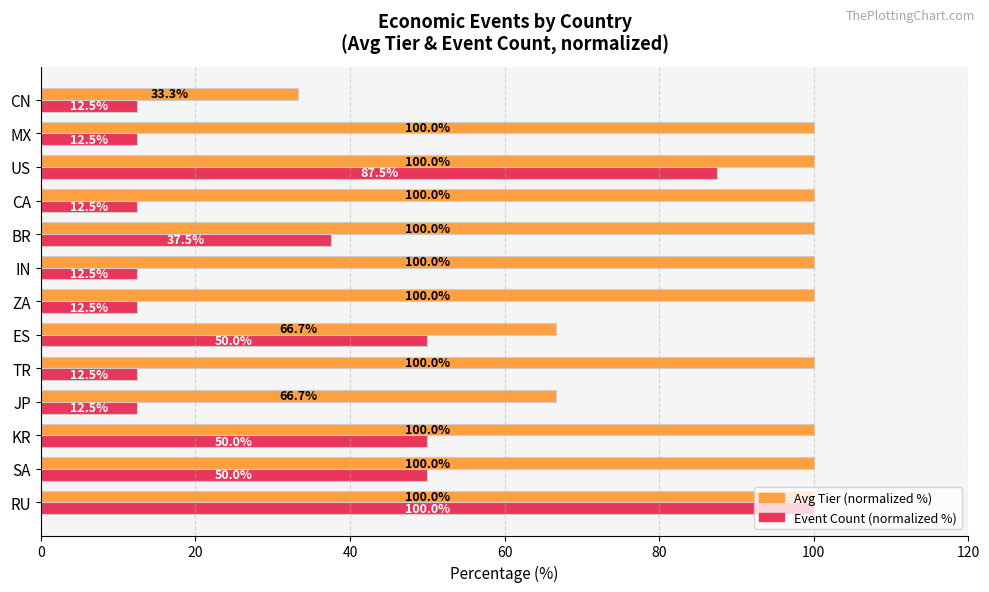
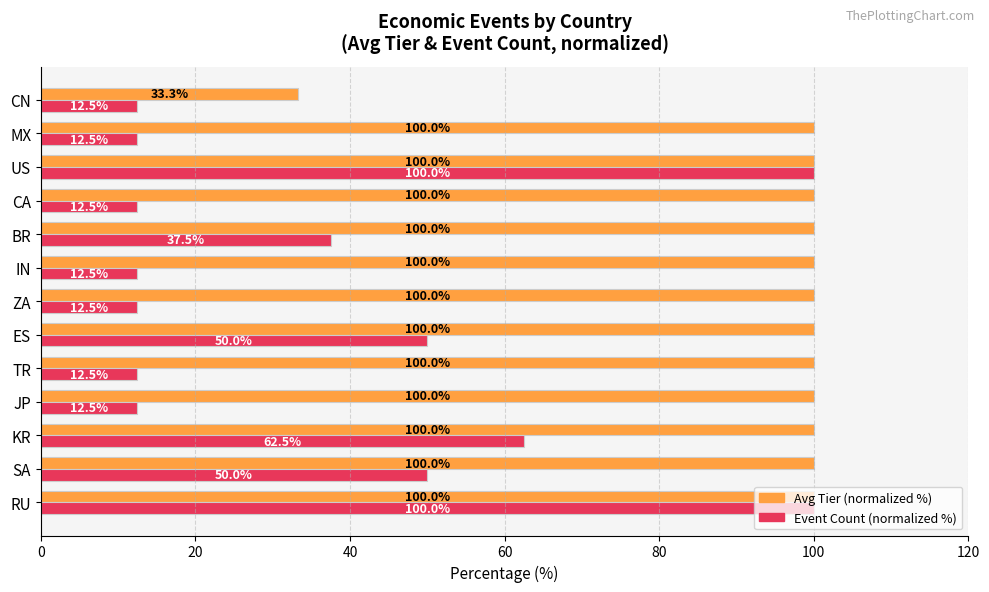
  {
    "Avg Tier (normalized %)": {
      "CN": "33.3%",
      "MX": "100.0%",
      "US": "100.0%",
      "CA": "100.0%",
      "BR": "100.0%",
      "IN": "100.0%",
      "ZA": "100.0%",
-     "ES": "66.7%",
+     "ES": "100.0%",
      "TR": "100.0%",
-     "JP": "66.7%",
+     "JP": "100.0%",
      "KR": "100.0%",
      "SA": "100.0%"
    },
    "Event Count (normalized %)": {
      "CN": "12.5%",
      "MX": "12.5%",
-     "US": "87.5%",
+     "US": "100.0%",
      "CA": "12.5%",
      "BR": "37.5%",
      "IN": "12.5%",
      "ZA": "12.5%",
      "ES": "50.0%",
      "TR": "12.5%",
      "JP": "12.5%",
-     "KR": "50.0%",
+     "KR": "62.5%",
      "SA": "50.0%"
    }
  }
